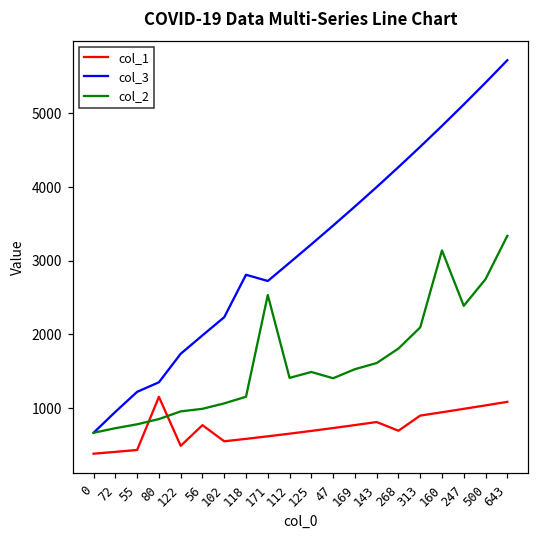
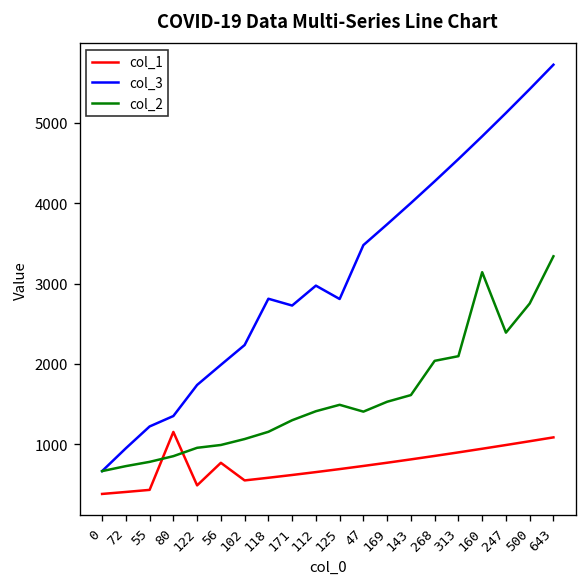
  {
    "col_1": {
      "0": 400,
      "72": 400,
      "55": 400,
      "80": 1200,
      "122": 500,
      "56": 800,
      "102": 600,
      "118": 600,
      "171": 600,
      "112": 700,
      "125": 700,
      "47": 700,
      "169": 800,
      "143": 800,
-     "268": 700,
+     "268": 900,
      "313": 900,
      "160": 900,
      "247": 1000,
      "500": 1000,
      "643": 1100
    },
    "col_3": {
      "72": 1000,
      "55": 1200,
      "80": 1400,
      "122": 1700,
      "56": 2000,
      "102": 2200,
      "118": 2800,
      "171": 2700,
      "112": 3000,
-     "125": 3200,
+     "125": 2800,
      "47": 3500,
      "169": 3700,
      "143": 4000,
      "268": 4300,
      "313": 4500,
      "160": 4800,
      "247": 5100,
      "500": 5400,
      "643": 5700
    },
    "col_2": {
      "72": 700,
      "55": 800,
      "80": 900,
      "122": 1000,
      "56": 1000,
      "102": 1100,
      "118": 1200,
-     "171": 2500,
+     "171": 1300,
      "112": 1400,
      "125": 1500,
      "47": 1400,
      "169": 1500,
      "143": 1600,
-     "268": 1800,
+     "268": 2000,
      "313": 2100,
      "160": 3100,
      "247": 2400,
      "500": 2800,
      "643": 3300
    }
  }
